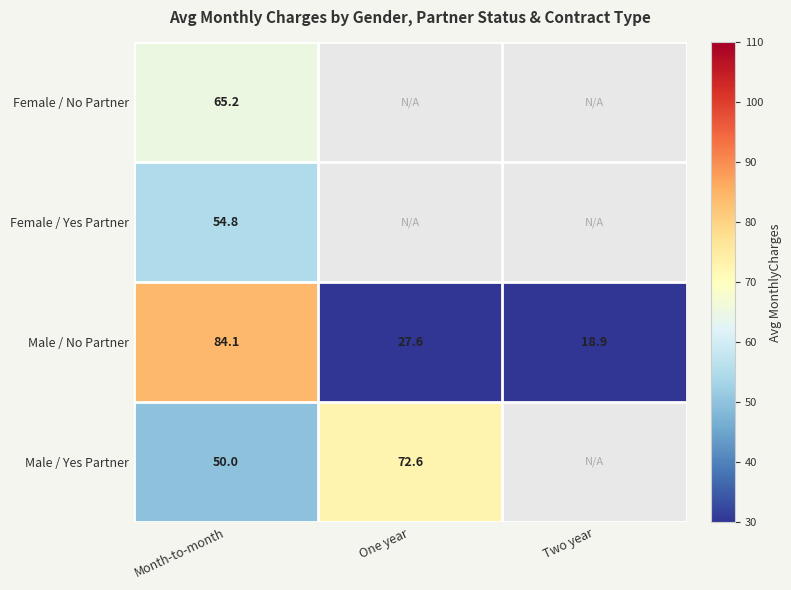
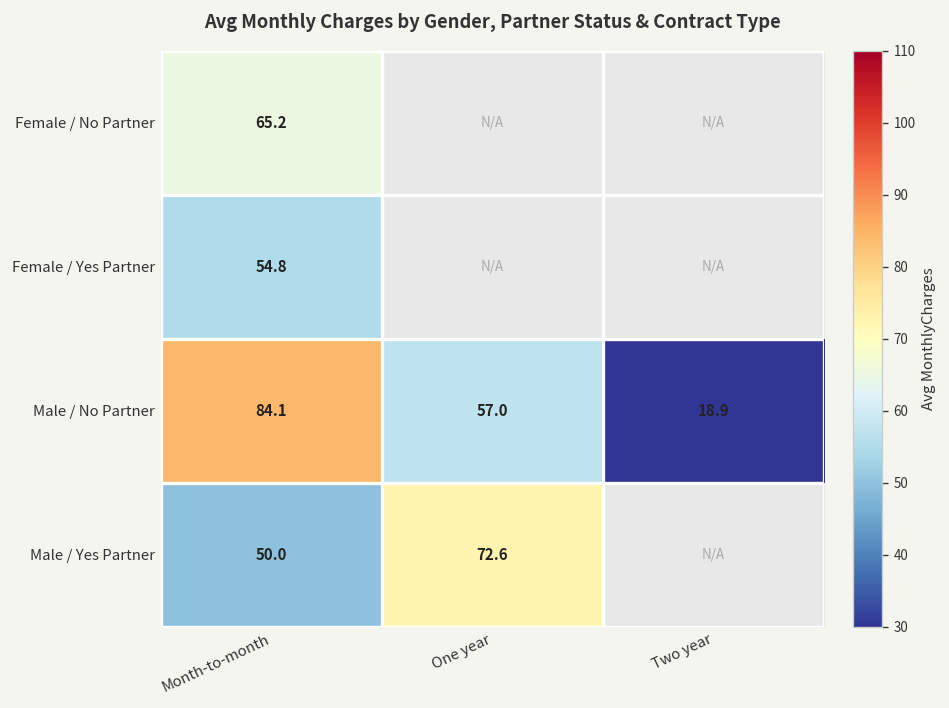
  {
    "Female / No Partner": {
      "Month-to-month": 65.2
    },
    "Female / Yes Partner": {
      "Month-to-month": 54.8
    },
    "Male / No Partner": {
      "Month-to-month": 84.1,
-     "One year": 27.6,
+     "One year": 57.0,
      "Two year": 18.9
    },
    "Male / Yes Partner": {
      "Month-to-month": 50.0,
      "One year": 72.6
    }
  }
